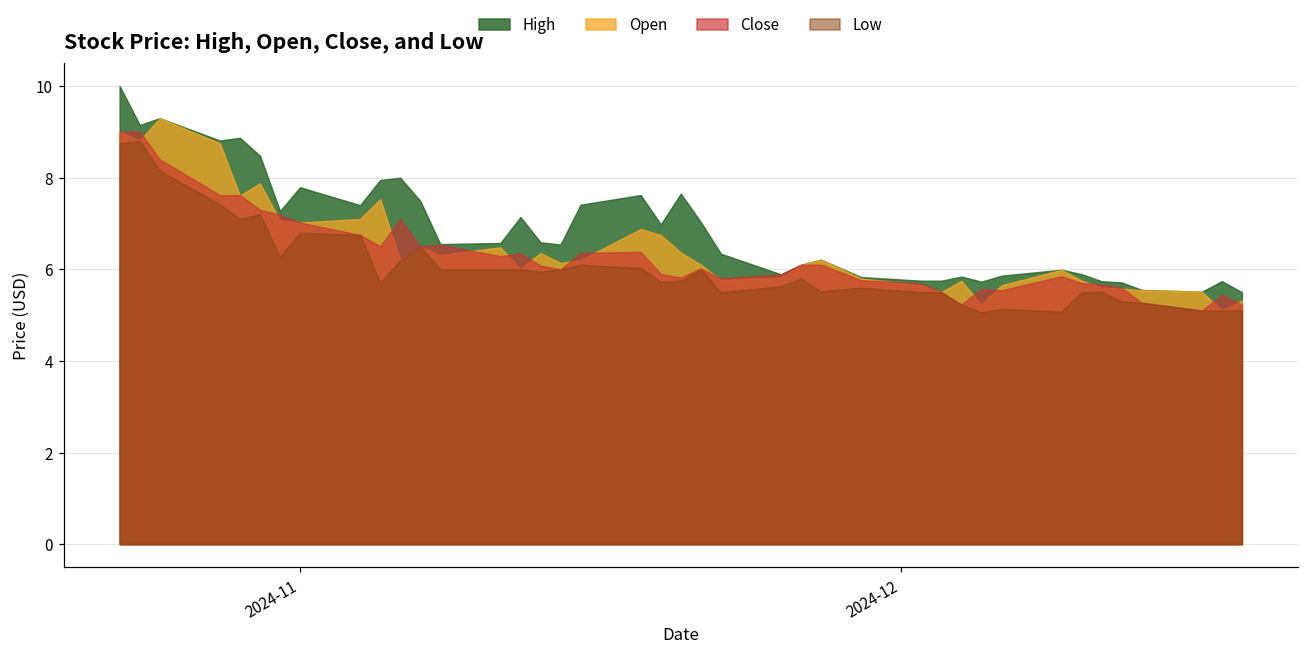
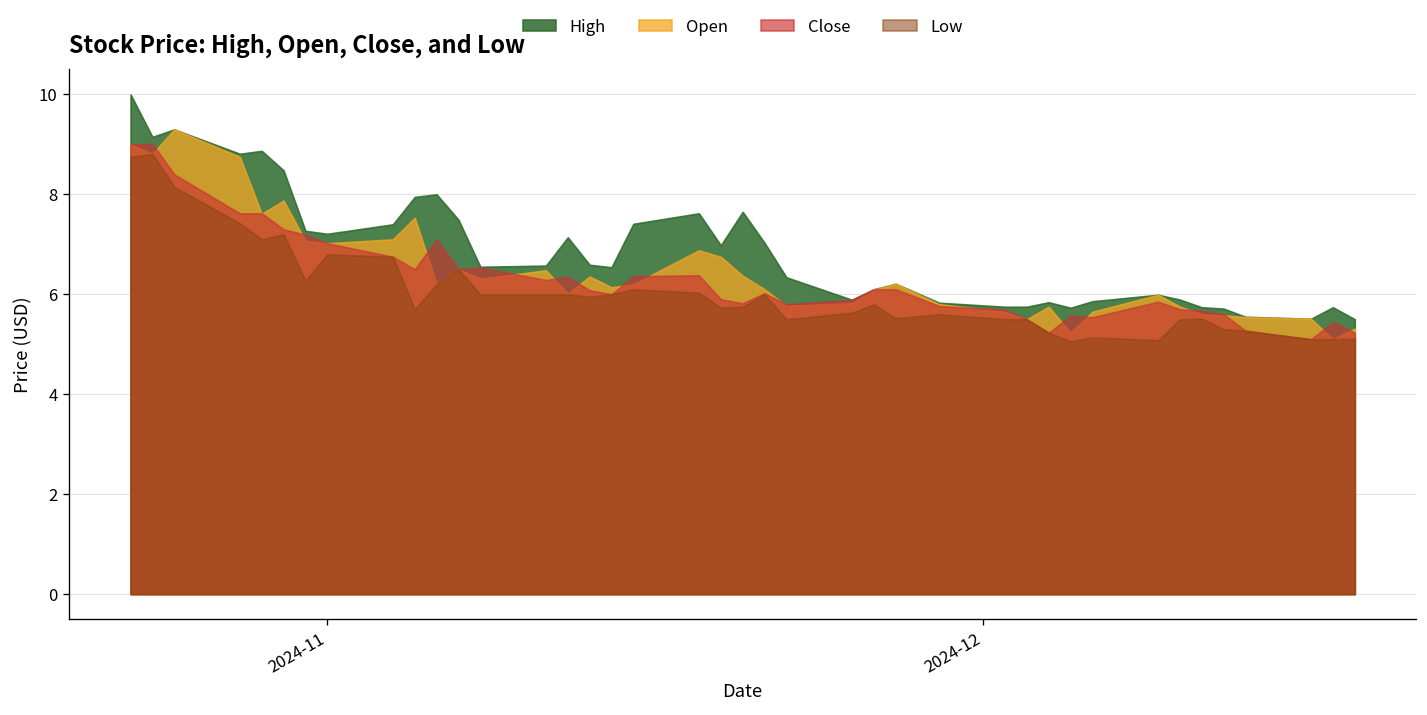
  {
    "High": {
-     "2024-11": 7.8
+     "2024-11": 7.2
    },
    "Low": {
      "2024-11": 6.8
    }
  }
